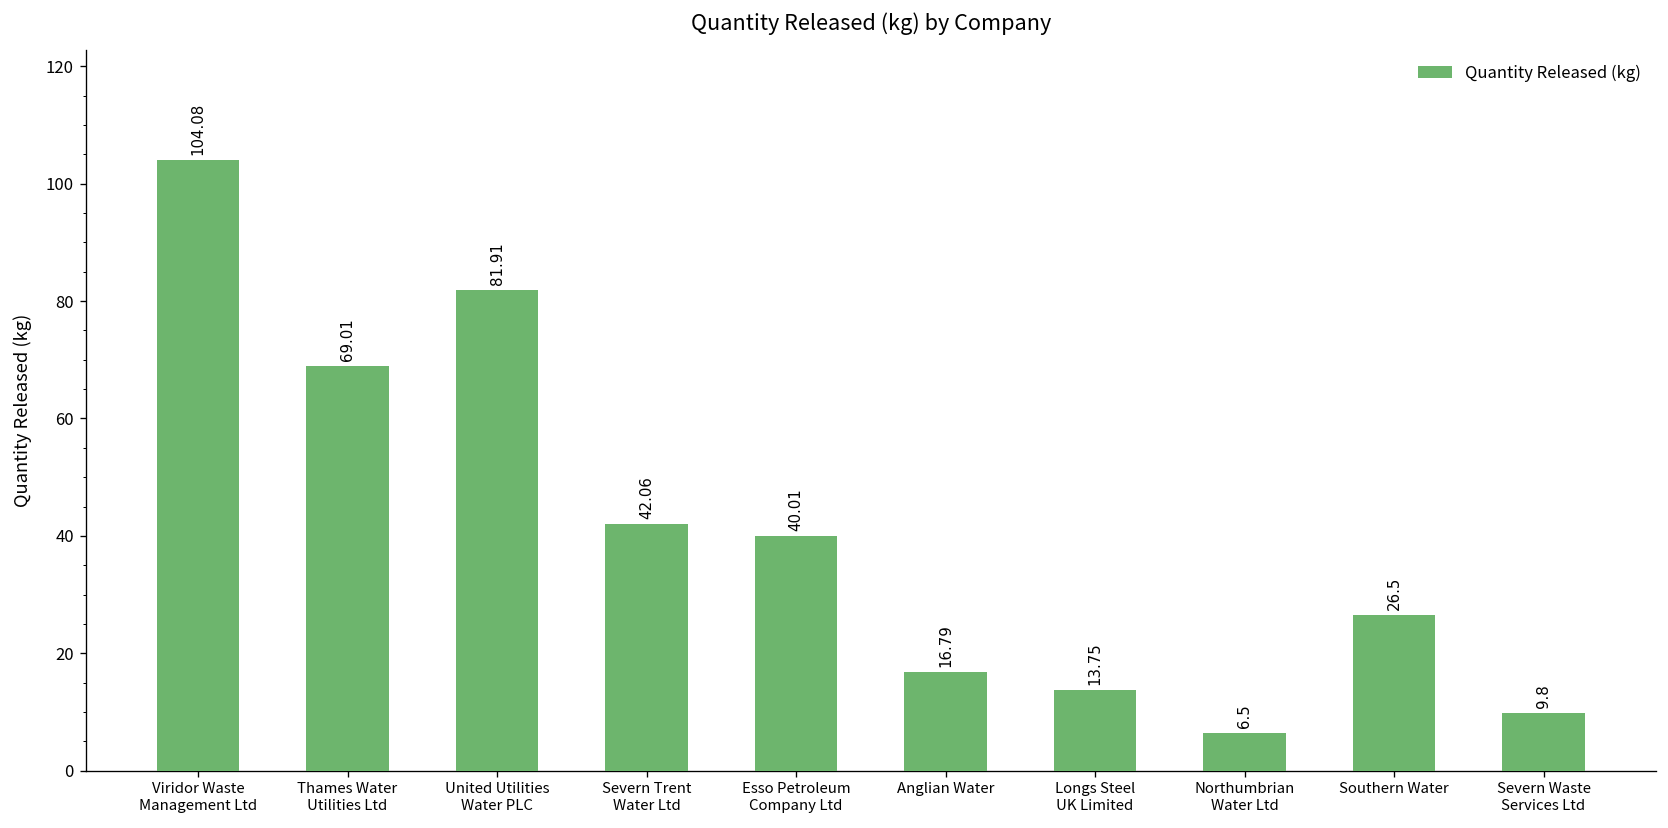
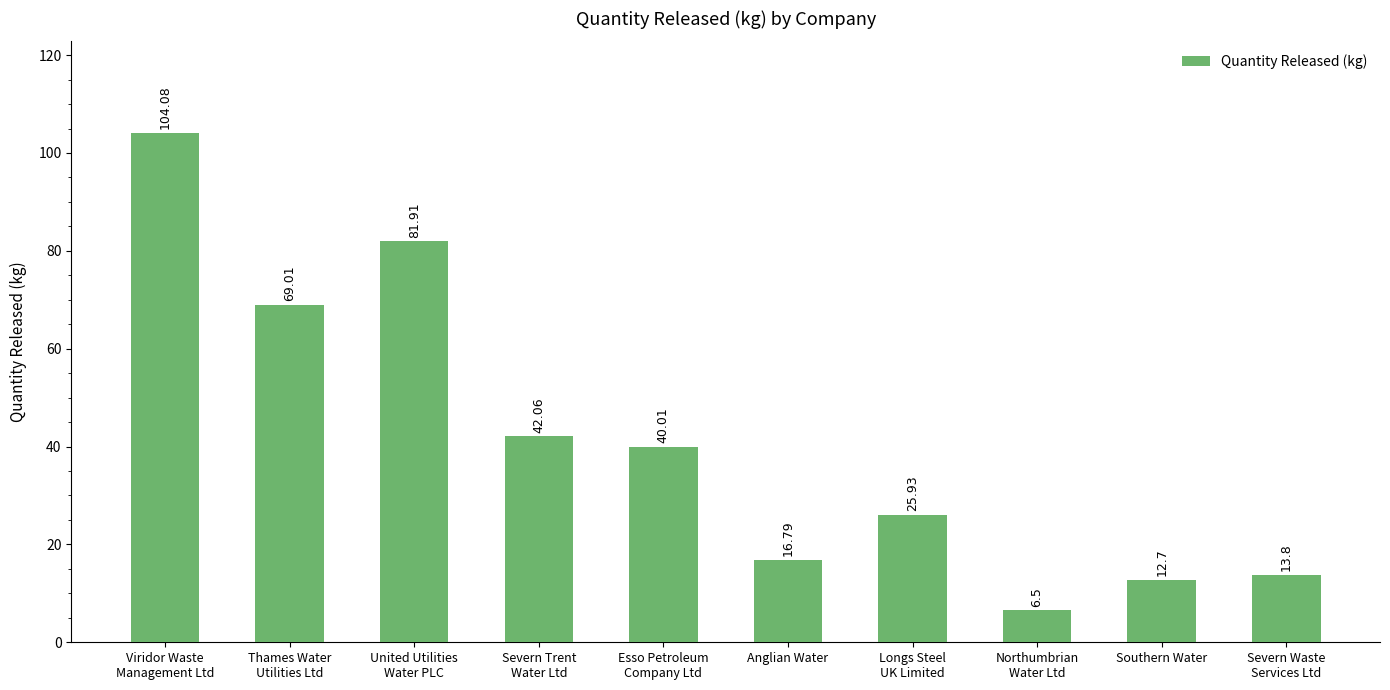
  {
    "Viridor Waste Management Ltd": 104.08,
    "Thames Water Utilities Ltd": 69.01,
    "United Utilities Water PLC": 81.91,
    "Severn Trent Water Ltd": 42.06,
    "Esso Petroleum Company Ltd": 40.01,
    "Anglian Water": 16.79,
-   "Longs Steel UK Limited": 13.75,
+   "Longs Steel UK Limited": 25.93,
    "Northumbrian Water Ltd": 6.5,
-   "Southern Water": 26.5,
-   "Severn Waste Services Ltd": 9.8
+   "Southern Water": 12.7,
+   "Severn Waste Services Ltd": 13.8
  }
